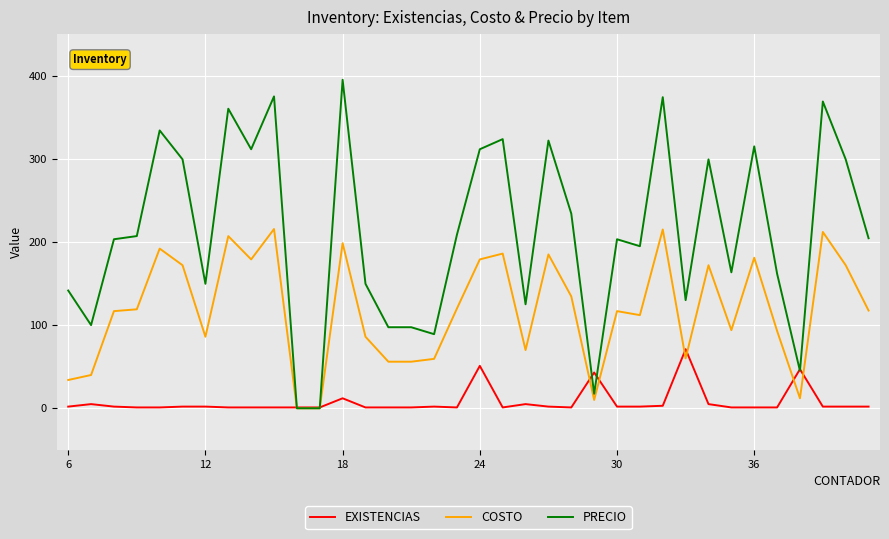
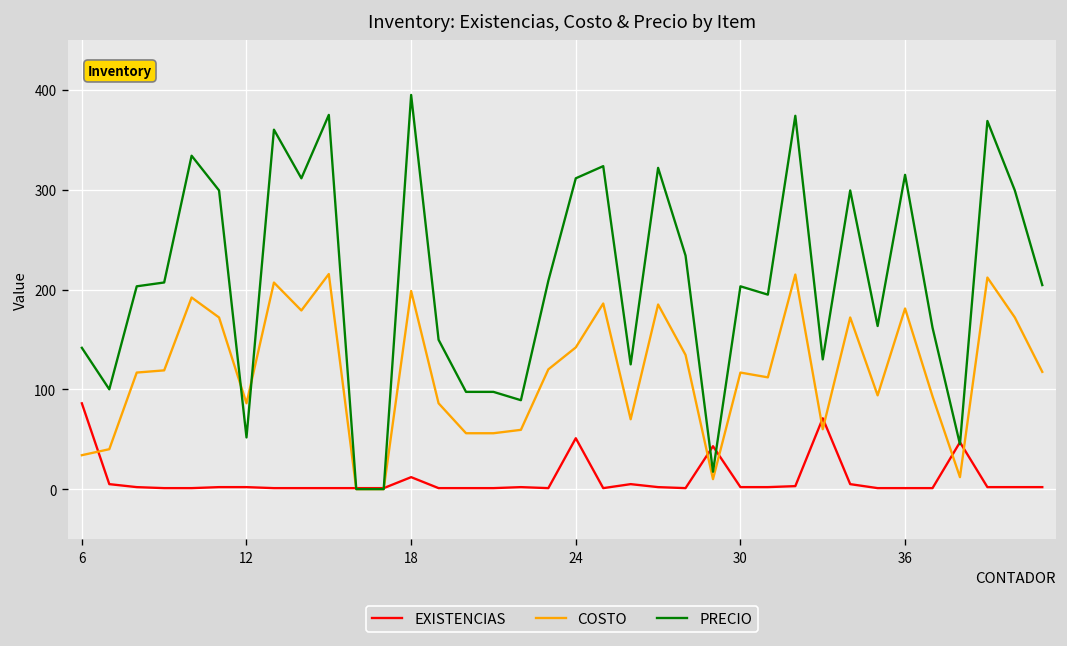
  {
    "EXISTENCIAS": {
-     "6": 0,
+     "6": 90,
      "12": 0,
      "18": 10,
      "24": 50,
      "30": 0,
      "36": 0
    },
    "COSTO": {
      "6": 30,
      "12": 90,
      "18": 200,
-     "24": 180,
+     "24": 140,
      "30": 120,
      "36": 180
    },
    "PRECIO": {
      "6": 140,
-     "12": 150,
+     "12": 50,
      "18": 400,
      "24": 310,
      "30": 200,
      "36": 310
    }
  }
